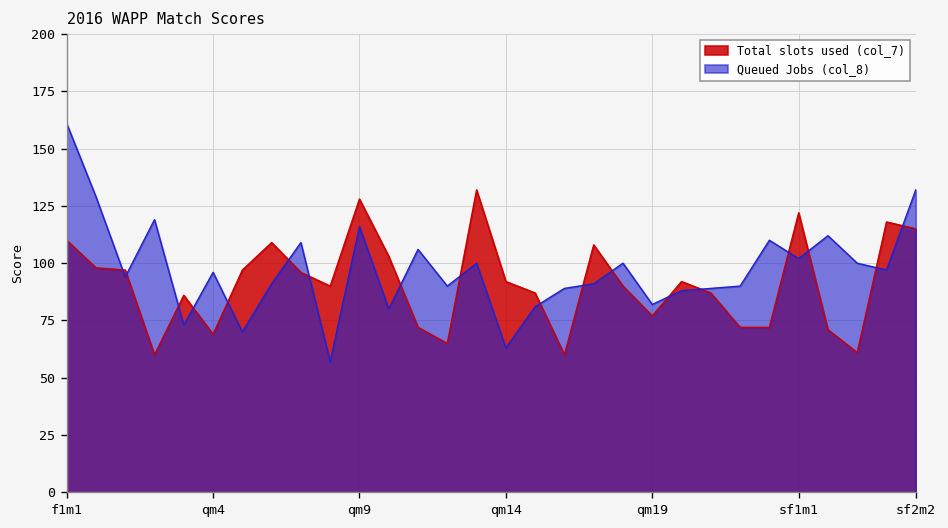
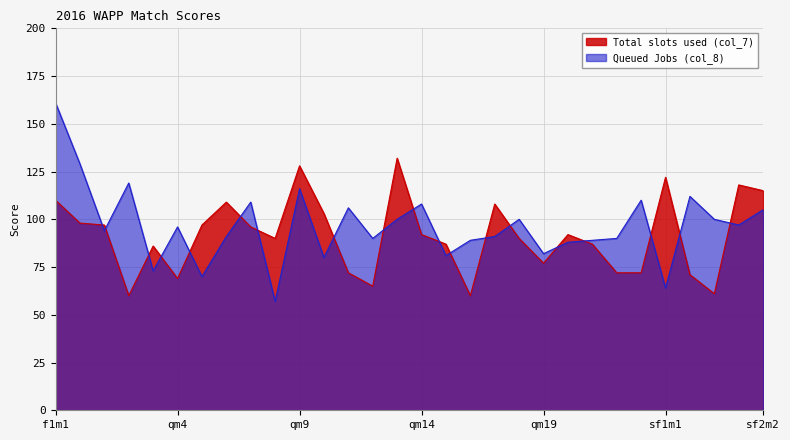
  {
    "Total slots used (col_7)": {
      "f1m1": 110,
      "qm4": 69,
      "qm9": 128,
      "qm14": 92,
      "qm19": 77,
      "sf1m1": 122,
      "sf2m2": 115
    },
    "Queued Jobs (col_8)": {
      "f1m1": 161,
      "qm4": 96,
      "qm9": 116,
-     "qm14": 63,
+     "qm14": 108,
      "qm19": 82,
-     "sf1m1": 102,
-     "sf2m2": 132
+     "sf1m1": 64,
+     "sf2m2": 105
    }
  }
